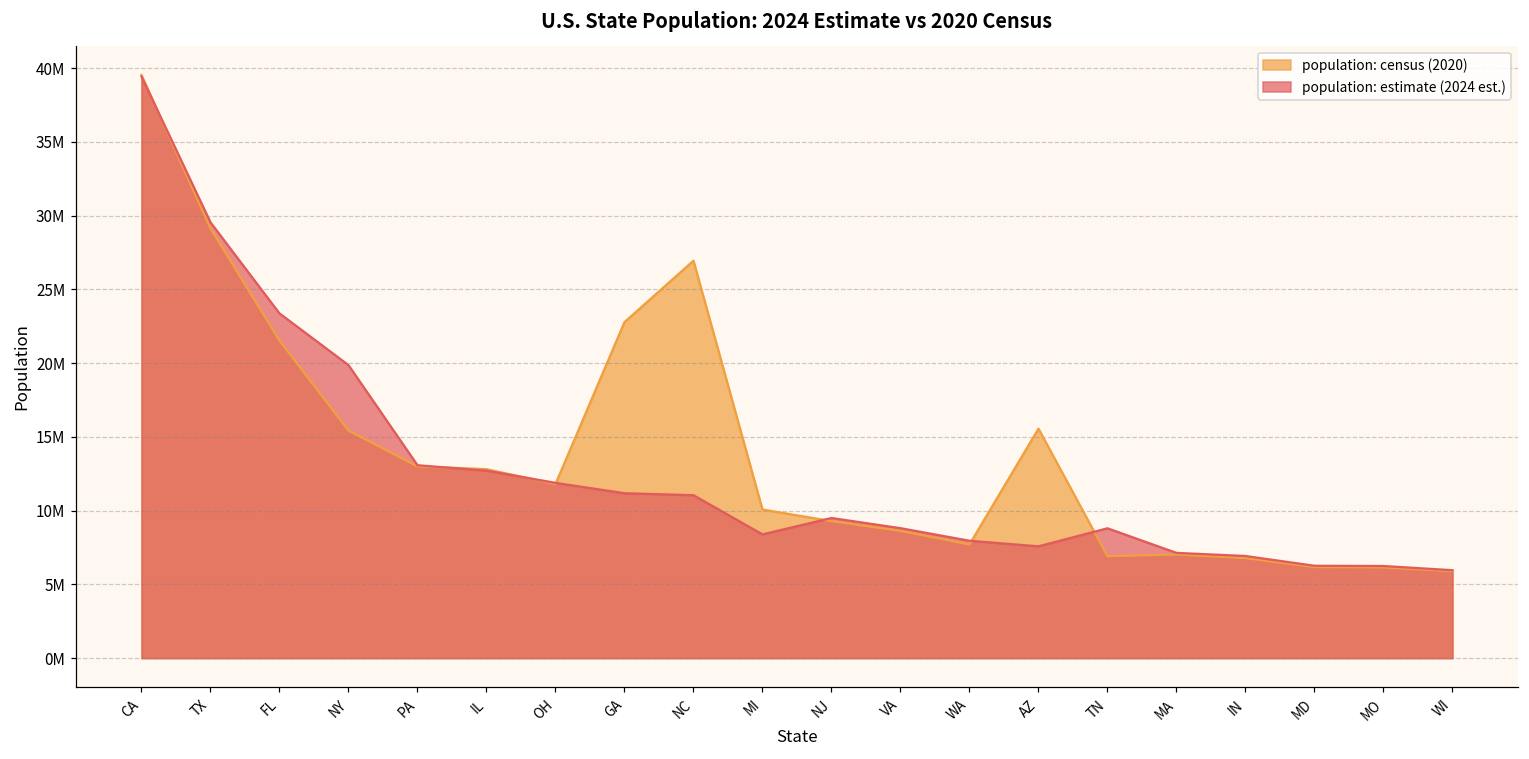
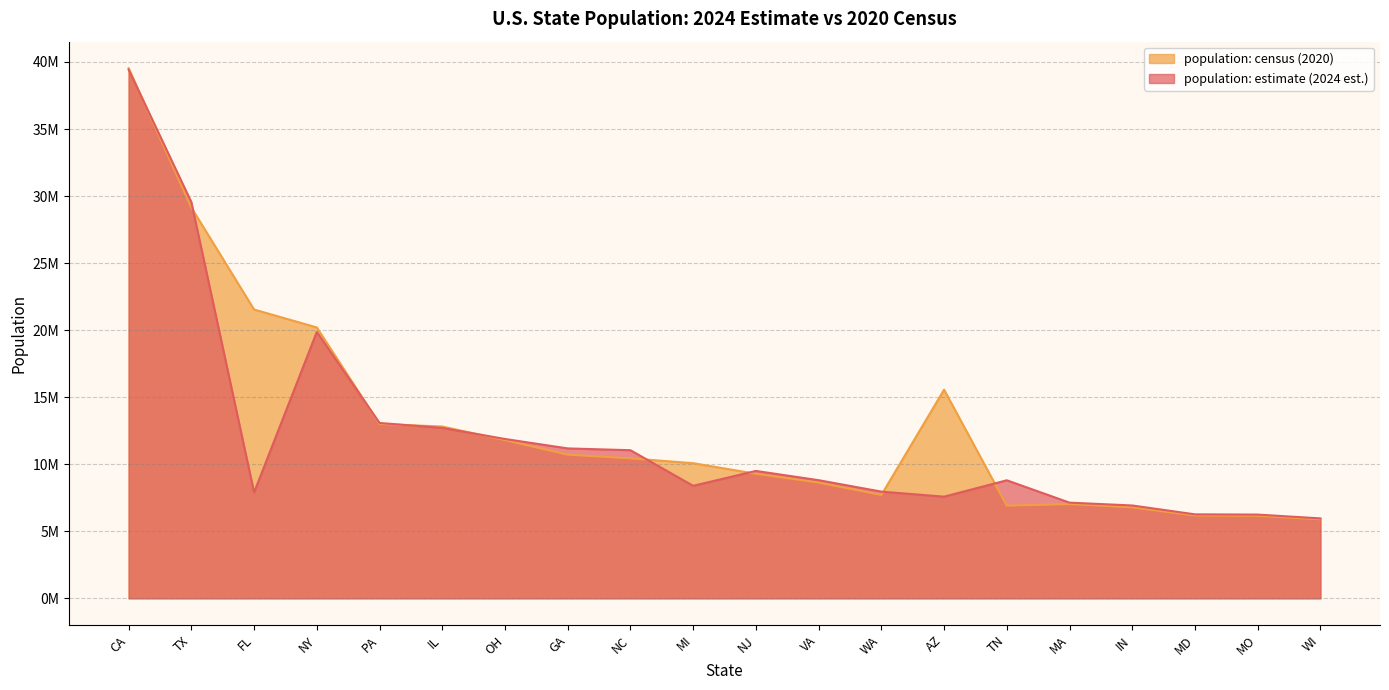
  {
    "population: census (2020)": {
      "TX": 29100000,
      "FL": 21500000,
-     "NY": 15400000,
-     "GA": 22800000,
-     "NC": 26900000,
+     "NY": 20200000,
+     "GA": 10700000,
+     "NC": 10400000,
      "MI": 10100000,
      "NJ": 9300000,
      "WA": 7700000,
      "AZ": 15600000,
      "TN": 6900000
    },
    "population: estimate (2024 est.)": {
      "TX": 29500000,
-     "FL": 23400000,
+     "FL": 7900000,
      "NY": 19900000,
      "GA": 11200000,
      "NC": 11000000,
      "MI": 8400000,
      "NJ": 9500000,
      "WA": 8000000,
      "AZ": 7600000,
      "TN": 8800000
    }
  }
